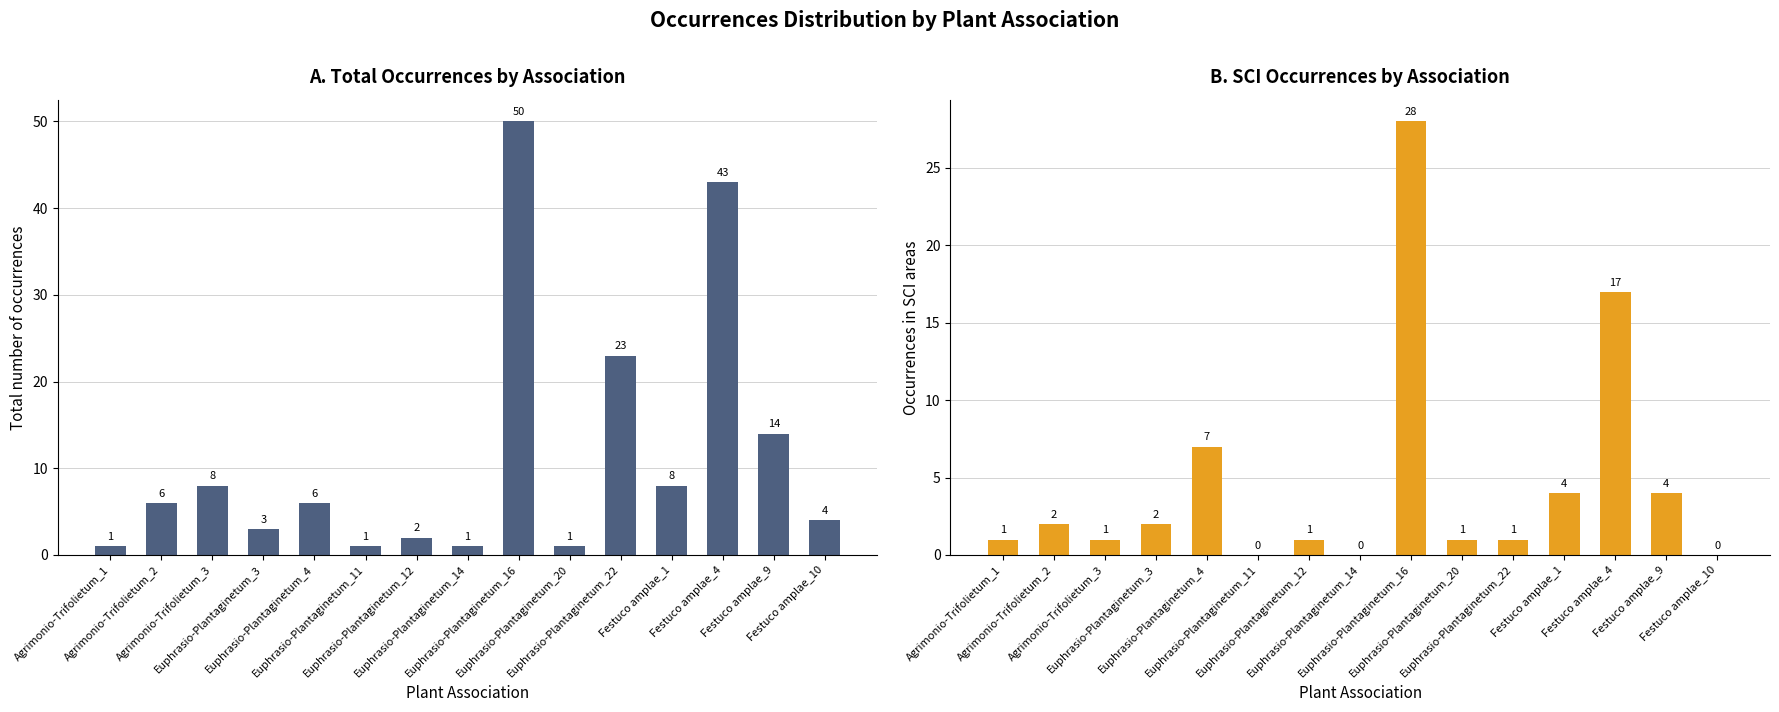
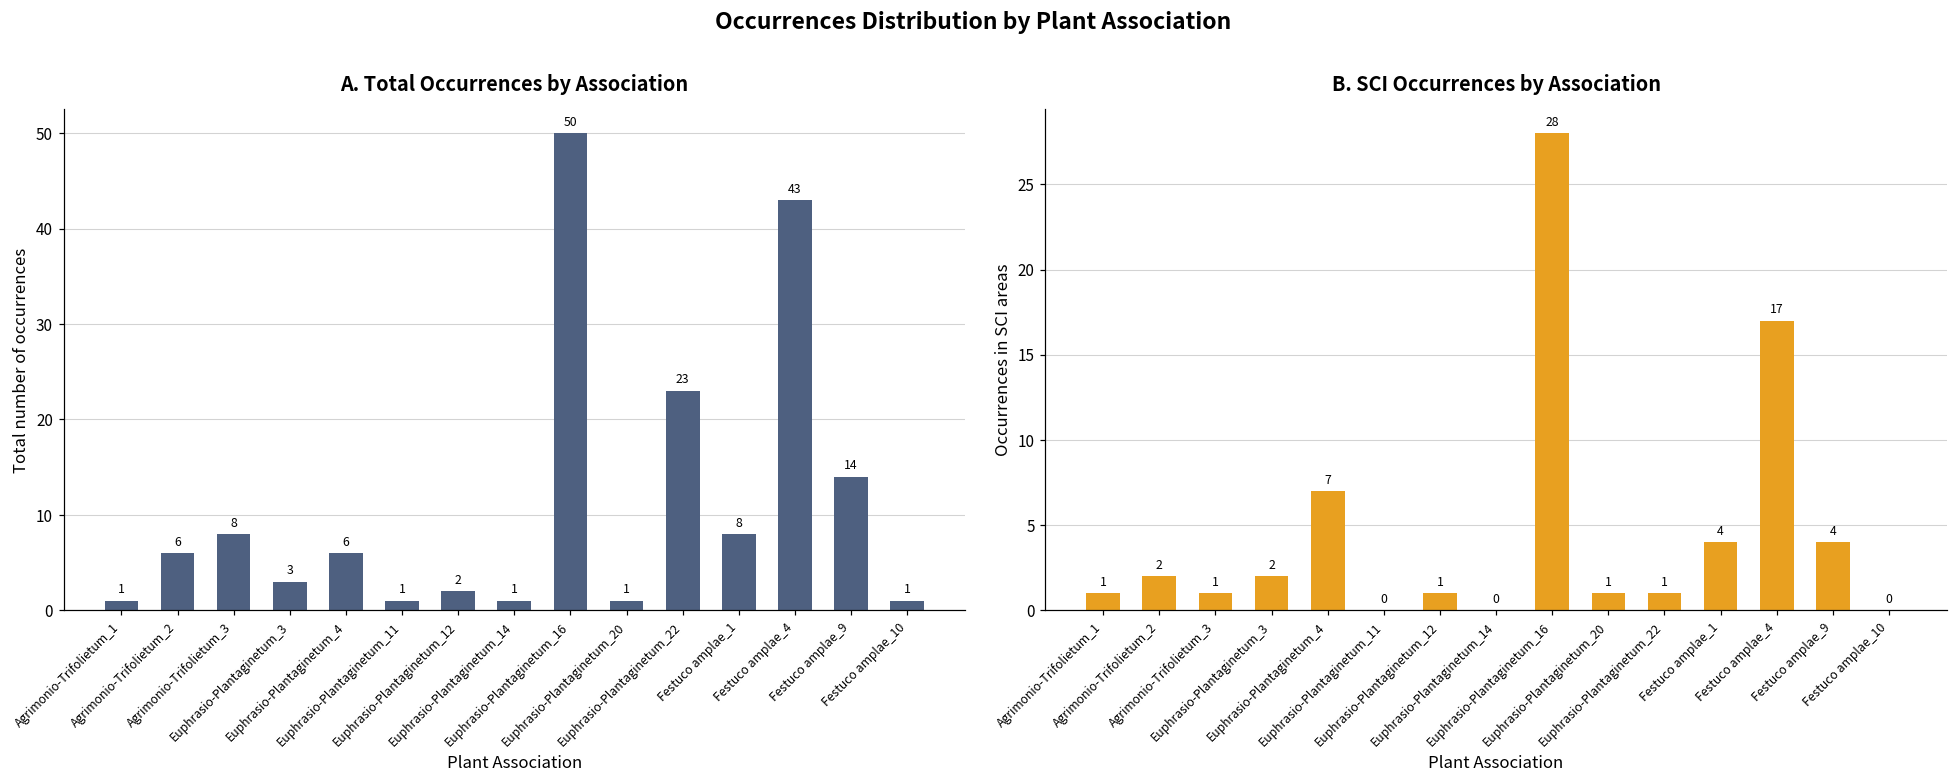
  {
    "A. Total Occurrences by Association": {
      "Agrimonio-Trifolietum_1": 1,
      "Agrimonio-Trifolietum_2": 6,
      "Agrimonio-Trifolietum_3": 8,
      "Euphrasio-Plantaginetum_3": 3,
      "Euphrasio-Plantaginetum_4": 6,
      "Euphrasio-Plantaginetum_11": 1,
      "Euphrasio-Plantaginetum_12": 2,
      "Euphrasio-Plantaginetum_14": 1,
      "Euphrasio-Plantaginetum_16": 50,
      "Euphrasio-Plantaginetum_20": 1,
      "Euphrasio-Plantaginetum_22": 23,
      "Festuco amplae_1": 8,
      "Festuco amplae_4": 43,
      "Festuco amplae_9": 14,
-     "Festuco amplae_10": 4
+     "Festuco amplae_10": 1
    },
    "B. SCI Occurrences by Association": {
      "Agrimonio-Trifolietum_1": 1,
      "Agrimonio-Trifolietum_2": 2,
      "Agrimonio-Trifolietum_3": 1,
      "Euphrasio-Plantaginetum_3": 2,
      "Euphrasio-Plantaginetum_4": 7,
      "Euphrasio-Plantaginetum_11": 0,
      "Euphrasio-Plantaginetum_12": 1,
      "Euphrasio-Plantaginetum_14": 0,
      "Euphrasio-Plantaginetum_16": 28,
      "Euphrasio-Plantaginetum_20": 1,
      "Euphrasio-Plantaginetum_22": 1,
      "Festuco amplae_1": 4,
      "Festuco amplae_4": 17,
      "Festuco amplae_9": 4,
      "Festuco amplae_10": 0
    }
  }
